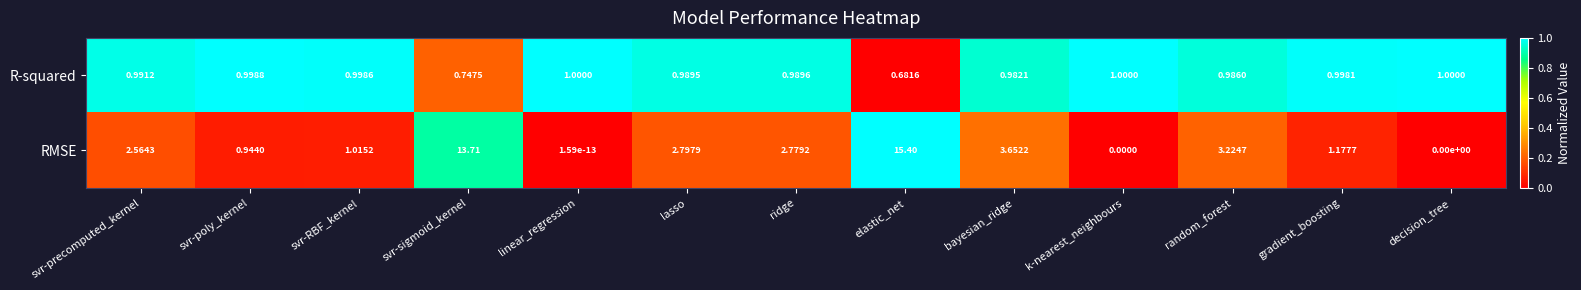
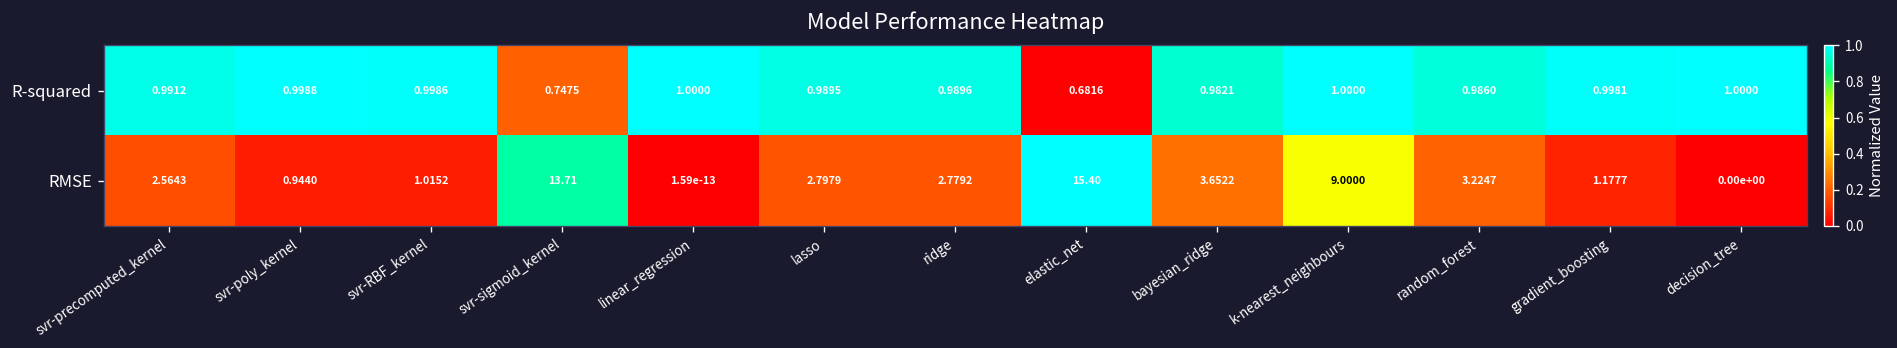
  {
    "R-squared": {
      "svr-precomputed_kernel": "0.9912",
      "svr-poly_kernel": "0.9988",
      "svr-RBF_kernel": "0.9986",
      "svr-sigmoid_kernel": "0.7475",
      "linear_regression": "1.0000",
      "lasso": "0.9895",
      "ridge": "0.9896",
      "elastic_net": "0.6816",
      "bayesian_ridge": "0.9821",
      "k-nearest_neighbours": "1.0000",
      "random_forest": "0.9860",
      "gradient_boosting": "0.9981",
      "decision_tree": "1.0000"
    },
    "RMSE": {
      "svr-precomputed_kernel": "2.5643",
      "svr-poly_kernel": "0.9440",
      "svr-RBF_kernel": "1.0152",
      "svr-sigmoid_kernel": "13.71",
      "linear_regression": "1.59e-13",
      "lasso": "2.7979",
      "ridge": "2.7792",
      "elastic_net": "15.40",
      "bayesian_ridge": "3.6522",
-     "k-nearest_neighbours": "0.0000",
+     "k-nearest_neighbours": "9.0000",
      "random_forest": "3.2247",
      "gradient_boosting": "1.1777",
      "decision_tree": "0.00e+00"
    }
  }
